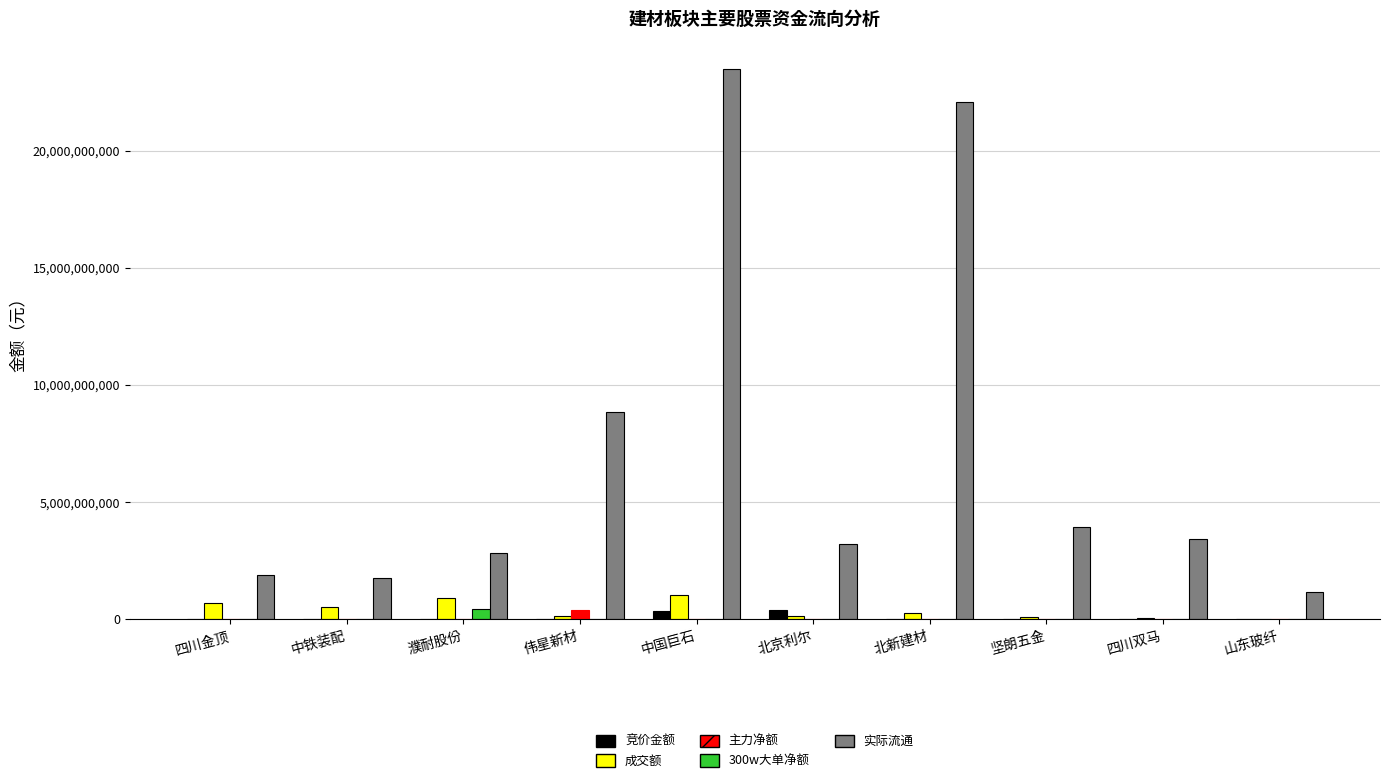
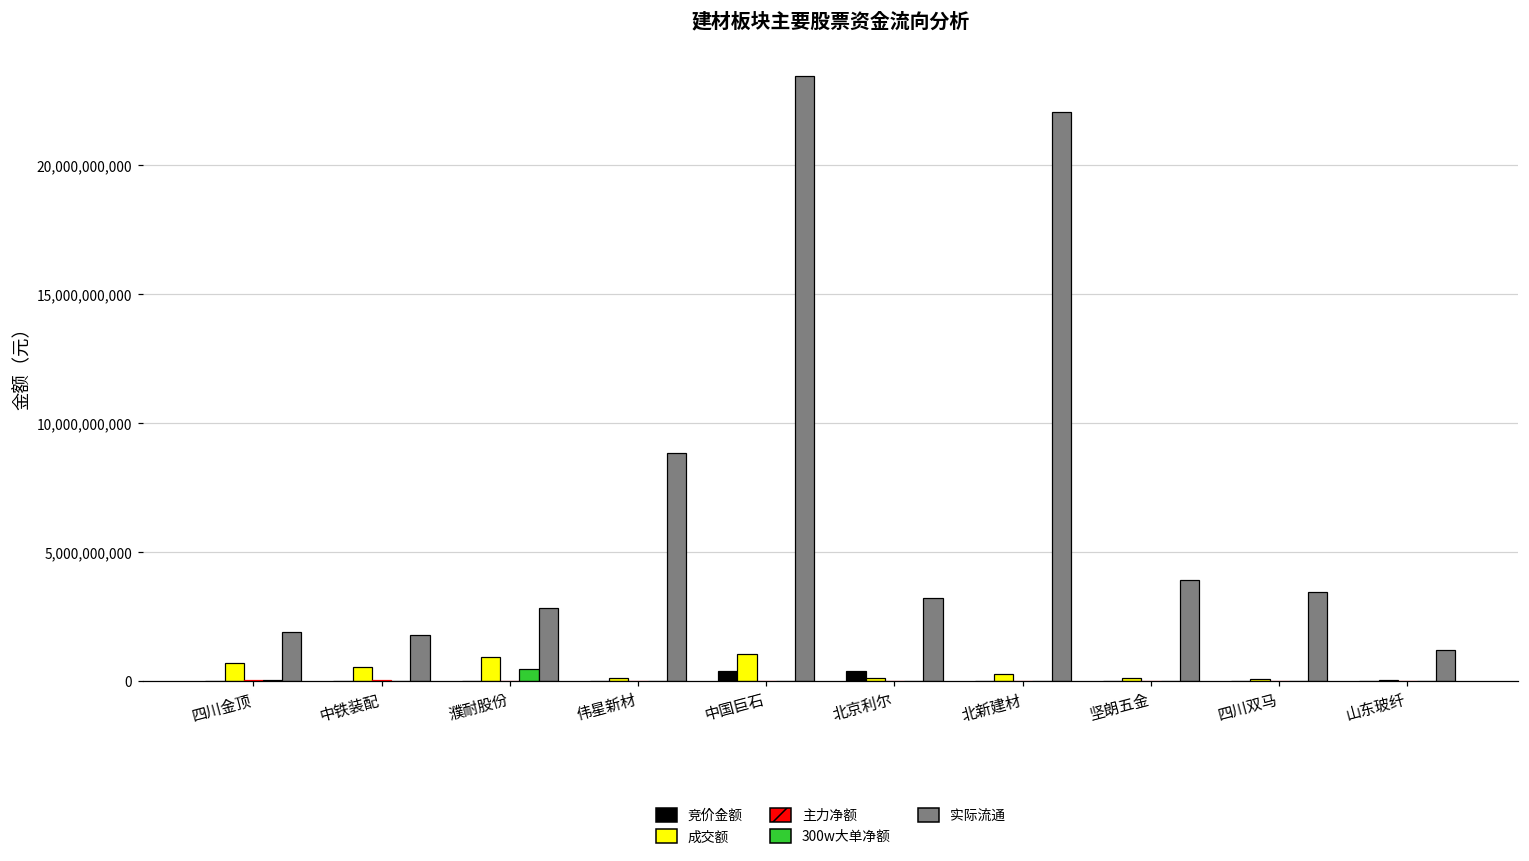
  {
    "竞价金额": {
      "中国巨石": "400,000,000",
      "北京利尔": "400,000,000"
    },
    "成交额": {
      "四川金顶": "700,000,000",
      "中铁装配": "500,000,000",
      "濮耐股份": "900,000,000",
      "伟星新材": "100,000,000",
      "中国巨石": "1,000,000,000",
      "北京利尔": "100,000,000",
      "北新建材": "300,000,000"
    },
    "主力净额": {
-     "伟星新材": "400,000,000"
+     "伟星新材": "0"
    },
    "300w大单净额": {
      "中铁装配": "0",
      "濮耐股份": "500,000,000",
      "伟星新材": "0",
      "北京利尔": "0",
      "坚朗五金": "0",
      "四川双马": "0",
      "山东玻纤": "0"
    },
    "实际流通": {
      "四川金顶": "1,900,000,000",
      "中铁装配": "1,800,000,000",
      "濮耐股份": "2,800,000,000",
      "伟星新材": "8,800,000,000",
      "中国巨石": "23,500,000,000",
      "北京利尔": "3,200,000,000",
      "北新建材": "22,100,000,000",
      "坚朗五金": "3,900,000,000",
      "四川双马": "3,400,000,000",
      "山东玻纤": "1,200,000,000"
    }
  }
